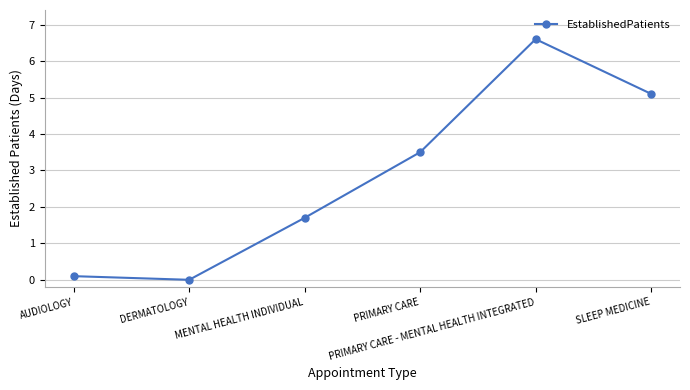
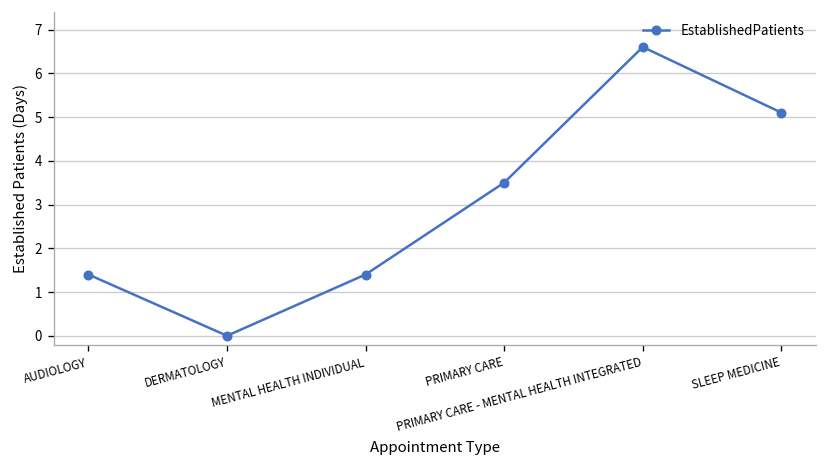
  {
-   "AUDIOLOGY": 0.1,
+   "AUDIOLOGY": 1.4,
    "DERMATOLOGY": 0.0,
-   "MENTAL HEALTH INDIVIDUAL": 1.7,
+   "MENTAL HEALTH INDIVIDUAL": 1.4,
    "PRIMARY CARE": 3.5,
    "PRIMARY CARE - MENTAL HEALTH INTEGRATED": 6.6,
    "SLEEP MEDICINE": 5.1
  }
